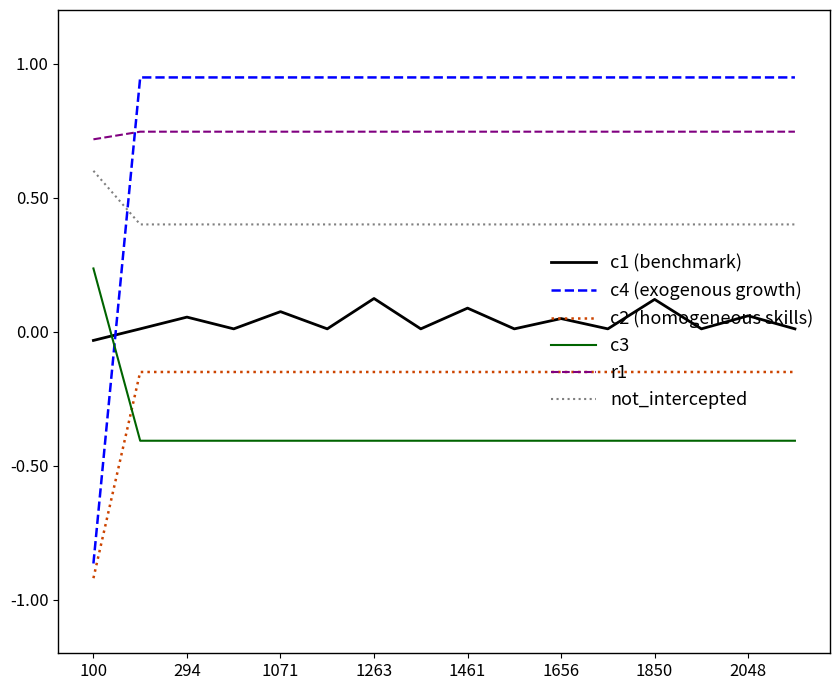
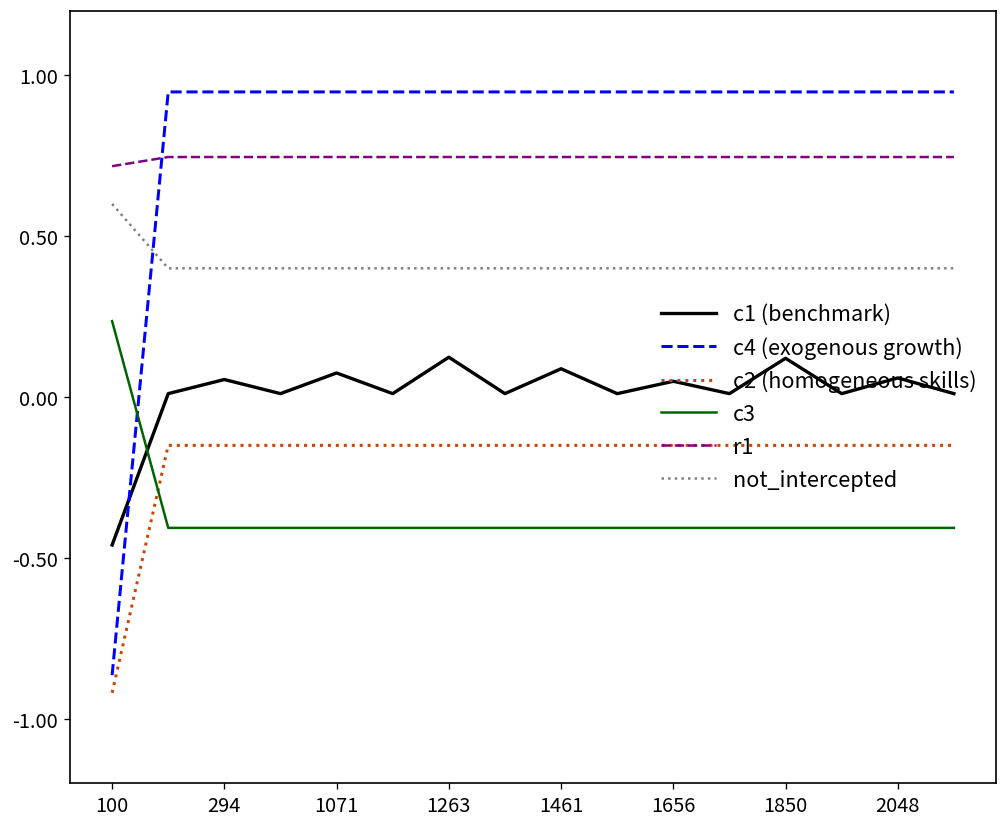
  {
    "c1 (benchmark)": {
-     "100": -0.03,
+     "100": -0.46,
      "294": 0.05,
      "1071": 0.07,
      "1263": 0.12,
      "1461": 0.09,
      "1656": 0.05,
      "1850": 0.12,
      "2048": 0.06
    },
    "c4 (exogenous growth)": {
      "100": -0.87,
      "294": 0.95,
      "1071": 0.95,
      "1263": 0.95,
      "1461": 0.95,
      "1656": 0.95,
      "1850": 0.95,
      "2048": 0.95
    },
    "c2 (homogeneous skills)": {
      "100": -0.92,
      "294": -0.15,
      "1071": -0.15,
      "1263": -0.15,
      "1461": -0.15,
      "1656": -0.15,
      "1850": -0.15,
      "2048": -0.15
    },
    "c3": {
      "100": 0.24,
      "294": -0.41,
      "1071": -0.41,
      "1263": -0.41,
      "1461": -0.41,
      "1656": -0.41,
      "1850": -0.41,
      "2048": -0.41
    },
    "r1": {
      "100": 0.72,
      "294": 0.75,
      "1071": 0.75,
      "1263": 0.75,
      "1461": 0.75,
      "1656": 0.75,
      "1850": 0.75,
      "2048": 0.75
    },
    "not_intercepted": {
      "100": 0.60,
      "294": 0.40,
      "1071": 0.40,
      "1263": 0.40,
      "1461": 0.40,
      "1656": 0.40,
      "1850": 0.40,
      "2048": 0.40
    }
  }
